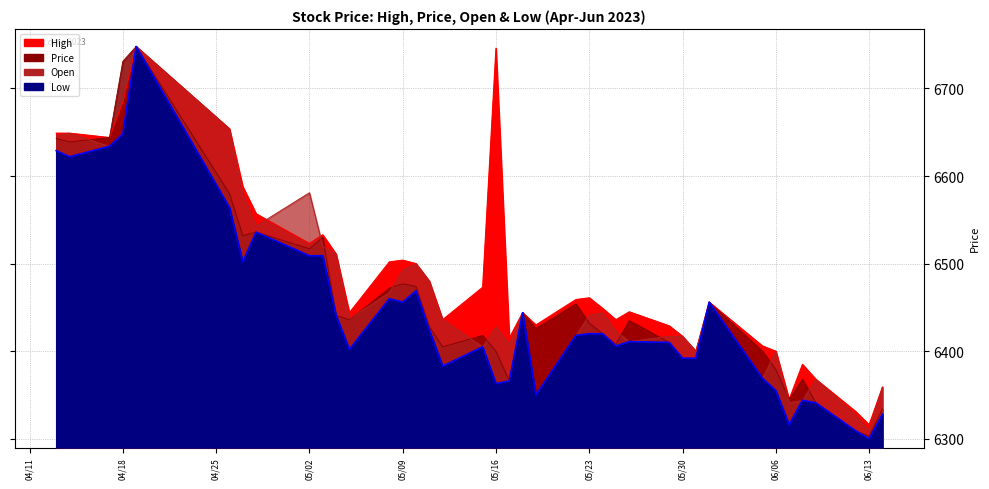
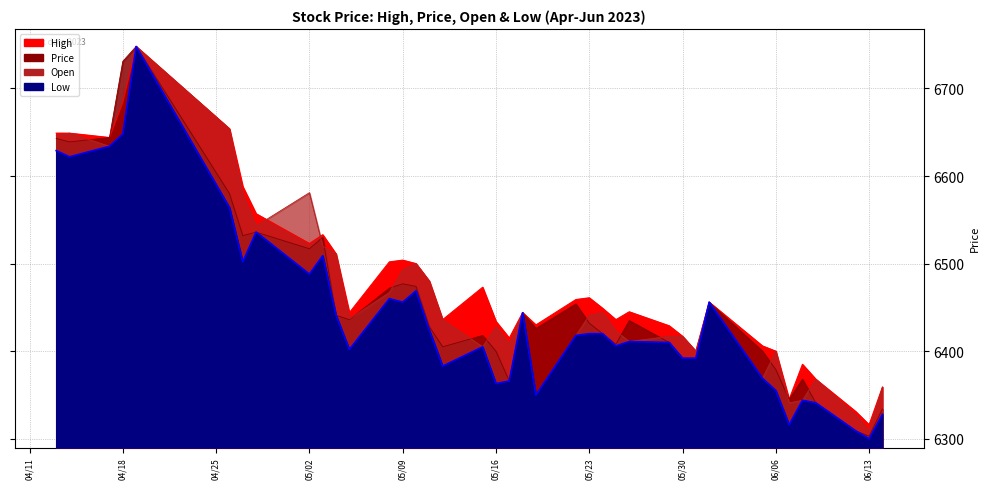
  {
    "High": {
      "04/18": 6680,
      "05/02": 6520,
      "05/09": 6500,
-     "05/16": 6750,
+     "05/16": 6430,
      "05/23": 6460,
      "06/13": 6320
    },
    "Low": {
-     "05/02": 6510,
+     "05/02": 6490,
      "05/09": 6460,
      "05/16": 6360,
      "05/23": 6420,
      "06/06": 6360,
      "06/13": 6300
    },
    "Price": {
      "04/18": 6730,
      "05/02": 6520,
      "05/09": 6480,
      "05/16": 6400,
      "05/23": 6430,
      "06/06": 6380,
      "06/13": 6300
    },
    "Open": {
      "05/02": 6580,
      "05/09": 6490,
      "05/16": 6430,
      "05/23": 6440,
      "06/13": 6310
    }
  }
